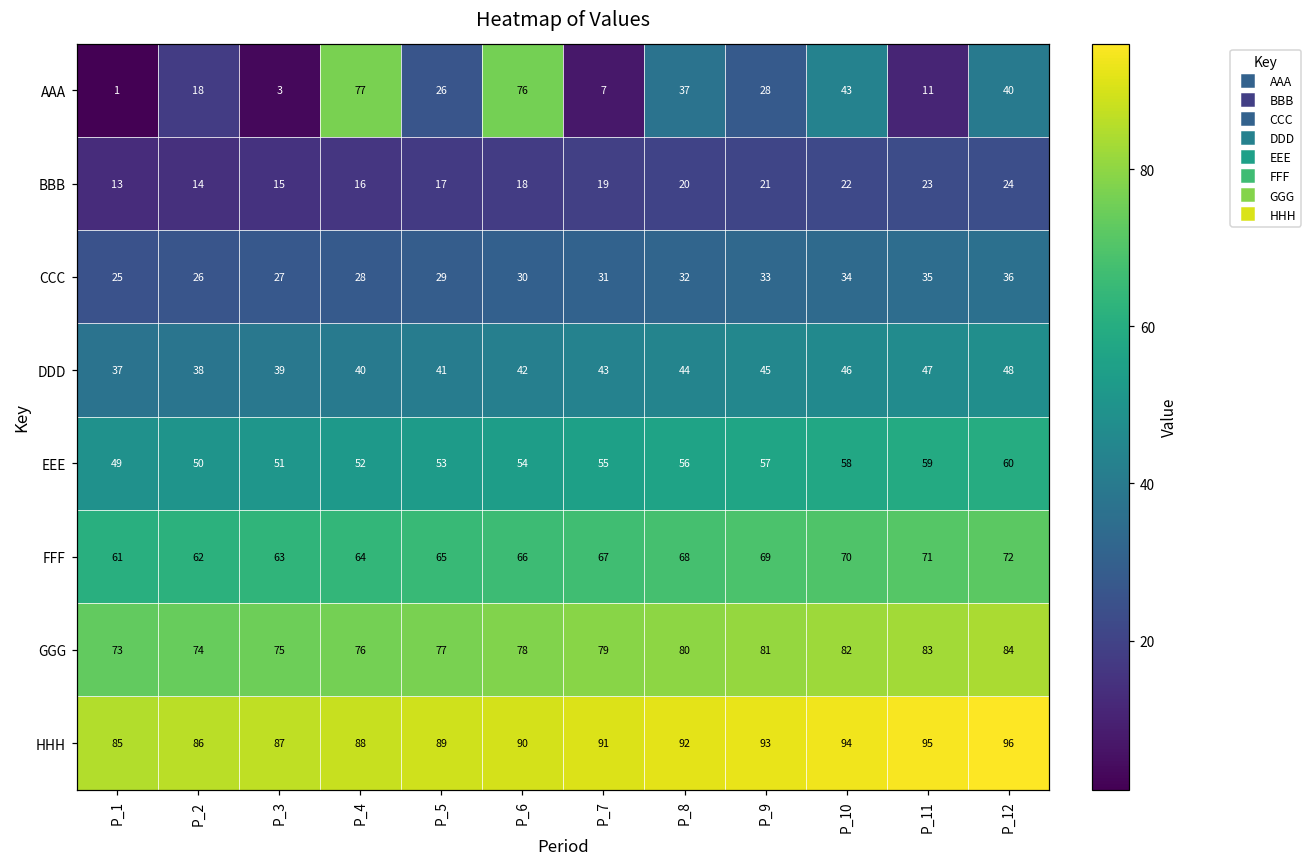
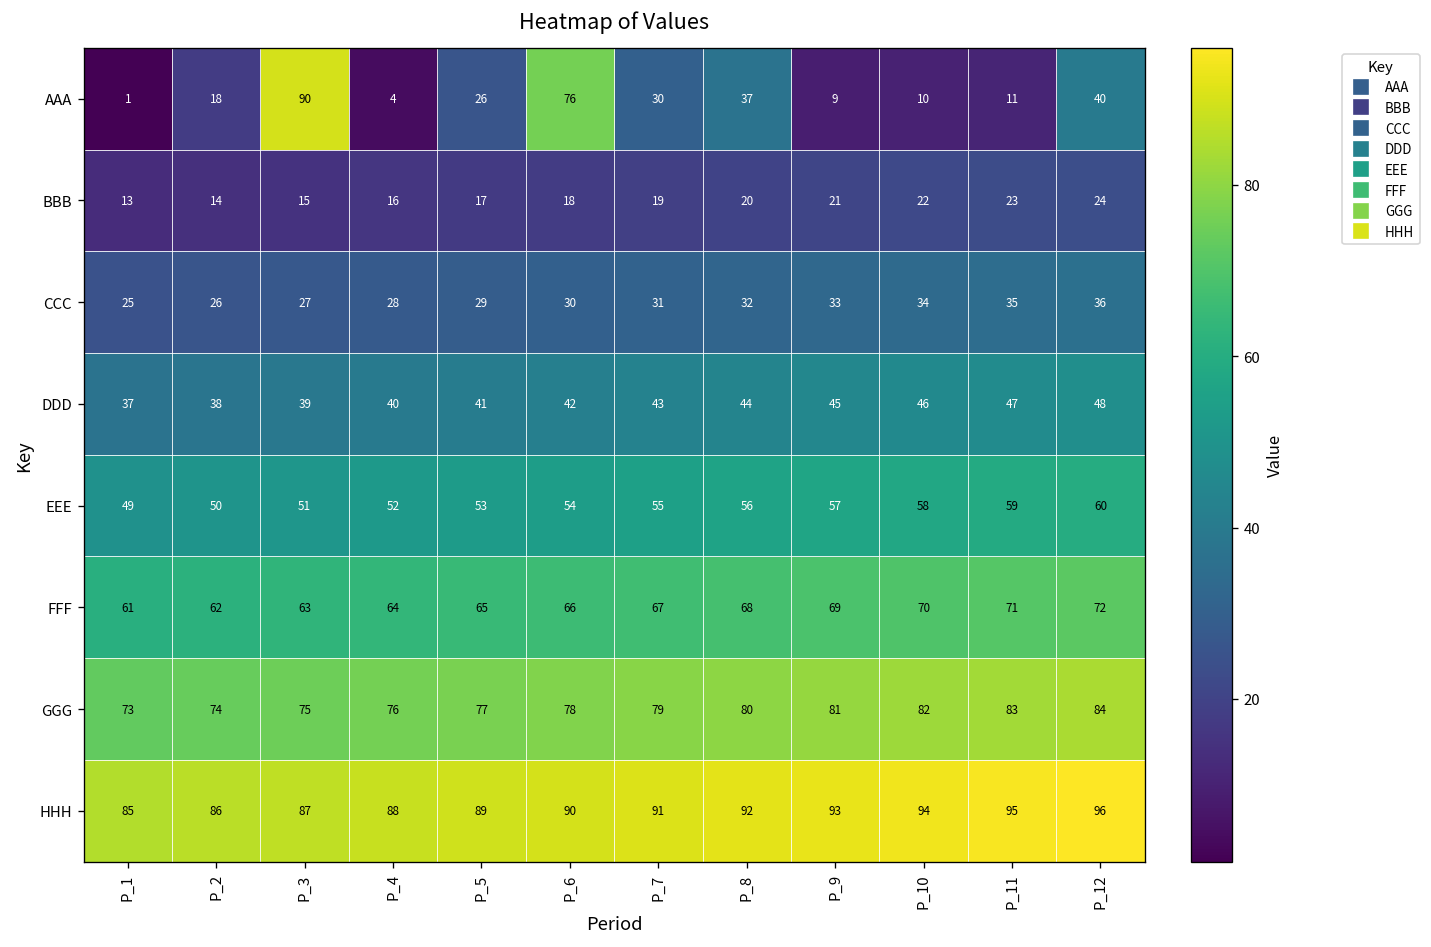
  {
    "AAA": {
      "P_1": 1,
      "P_2": 18,
-     "P_3": 3,
-     "P_4": 77,
+     "P_3": 90,
+     "P_4": 4,
      "P_5": 26,
      "P_6": 76,
-     "P_7": 7,
+     "P_7": 30,
      "P_8": 37,
-     "P_9": 28,
-     "P_10": 43,
+     "P_9": 9,
+     "P_10": 10,
      "P_11": 11,
      "P_12": 40
    },
    "BBB": {
      "P_1": 13,
      "P_2": 14,
      "P_3": 15,
      "P_4": 16,
      "P_5": 17,
      "P_6": 18,
      "P_7": 19,
      "P_8": 20,
      "P_9": 21,
      "P_10": 22,
      "P_11": 23,
      "P_12": 24
    },
    "CCC": {
      "P_1": 25,
      "P_2": 26,
      "P_3": 27,
      "P_4": 28,
      "P_5": 29,
      "P_6": 30,
      "P_7": 31,
      "P_8": 32,
      "P_9": 33,
      "P_10": 34,
      "P_11": 35,
      "P_12": 36
    },
    "DDD": {
      "P_1": 37,
      "P_2": 38,
      "P_3": 39,
      "P_4": 40,
      "P_5": 41,
      "P_6": 42,
      "P_7": 43,
      "P_8": 44,
      "P_9": 45,
      "P_10": 46,
      "P_11": 47,
      "P_12": 48
    },
    "EEE": {
      "P_1": 49,
      "P_2": 50,
      "P_3": 51,
      "P_4": 52,
      "P_5": 53,
      "P_6": 54,
      "P_7": 55,
      "P_8": 56,
      "P_9": 57,
      "P_10": 58,
      "P_11": 59,
      "P_12": 60
    },
    "FFF": {
      "P_1": 61,
      "P_2": 62,
      "P_3": 63,
      "P_4": 64,
      "P_5": 65,
      "P_6": 66,
      "P_7": 67,
      "P_8": 68,
      "P_9": 69,
      "P_10": 70,
      "P_11": 71,
      "P_12": 72
    },
    "GGG": {
      "P_1": 73,
      "P_2": 74,
      "P_3": 75,
      "P_4": 76,
      "P_5": 77,
      "P_6": 78,
      "P_7": 79,
      "P_8": 80,
      "P_9": 81,
      "P_10": 82,
      "P_11": 83,
      "P_12": 84
    },
    "HHH": {
      "P_1": 85,
      "P_2": 86,
      "P_3": 87,
      "P_4": 88,
      "P_5": 89,
      "P_6": 90,
      "P_7": 91,
      "P_8": 92,
      "P_9": 93,
      "P_10": 94,
      "P_11": 95,
      "P_12": 96
    }
  }
